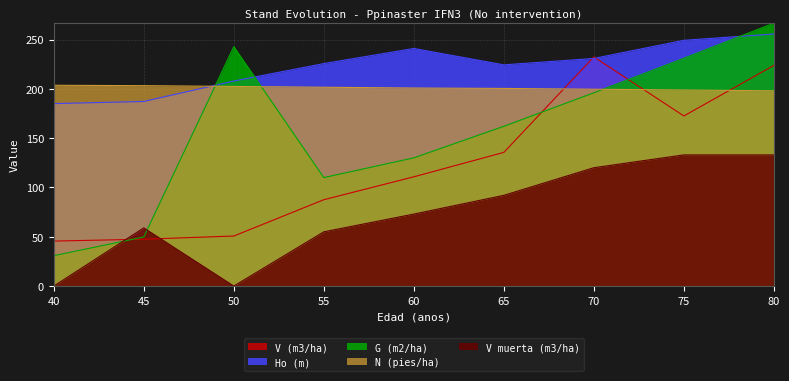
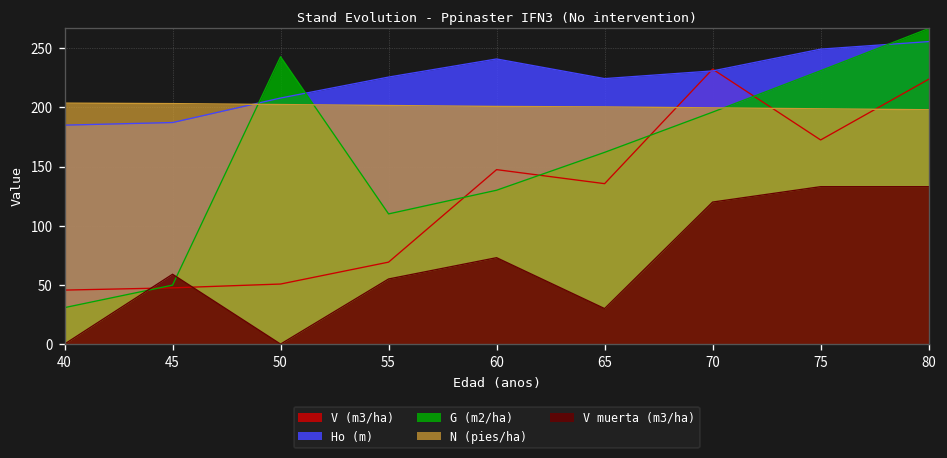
  {
    "V (m3/ha)": {
      "40": 50,
      "50": 50,
-     "55": 90,
-     "60": 110,
+     "55": 70,
+     "60": 150,
      "65": 140,
      "75": 170,
      "80": 220
    },
    "Ho (m)": {
      "40": 190,
      "45": 190,
      "50": 210,
      "55": 230,
      "60": 240,
      "65": 220,
      "75": 250,
      "80": 260
    },
    "G (m2/ha)": {
      "40": 30,
      "50": 240,
      "55": 110,
      "60": 130,
      "65": 160,
      "70": 200,
      "75": 230,
      "80": 270
    },
    "N (pies/ha)": {
      "40": 200,
      "45": 200,
      "50": 200,
      "55": 200,
      "60": 200,
      "65": 200,
      "70": 200,
      "75": 200,
      "80": 200
    },
    "V muerta (m3/ha)": {
      "40": 0,
      "45": 60,
      "50": 0,
      "55": 60,
      "60": 70,
-     "65": 90,
+     "65": 30,
      "70": 120,
      "75": 130,
      "80": 130
    }
  }
